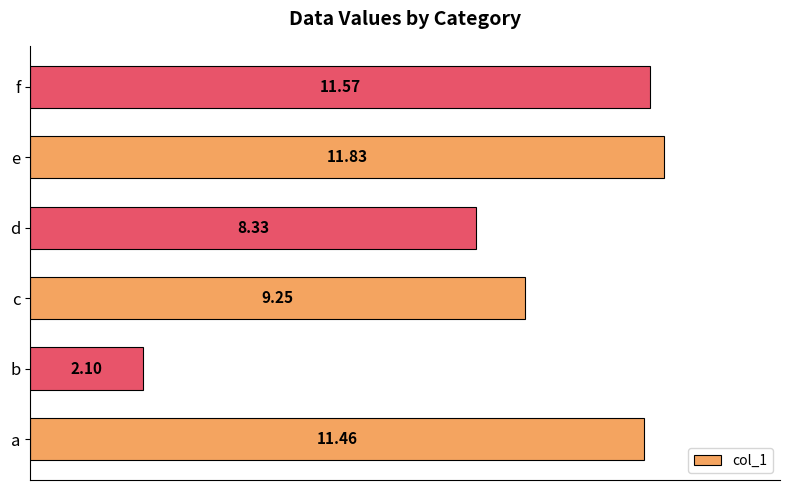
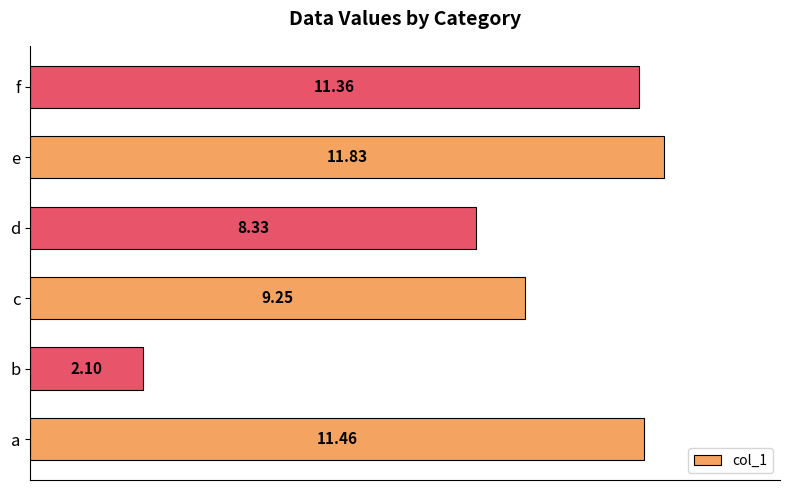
  {
-   "f": 11.57,
+   "f": 11.36,
    "e": 11.83,
    "d": 8.33,
    "c": 9.25,
    "b": 2.10,
    "a": 11.46
  }
